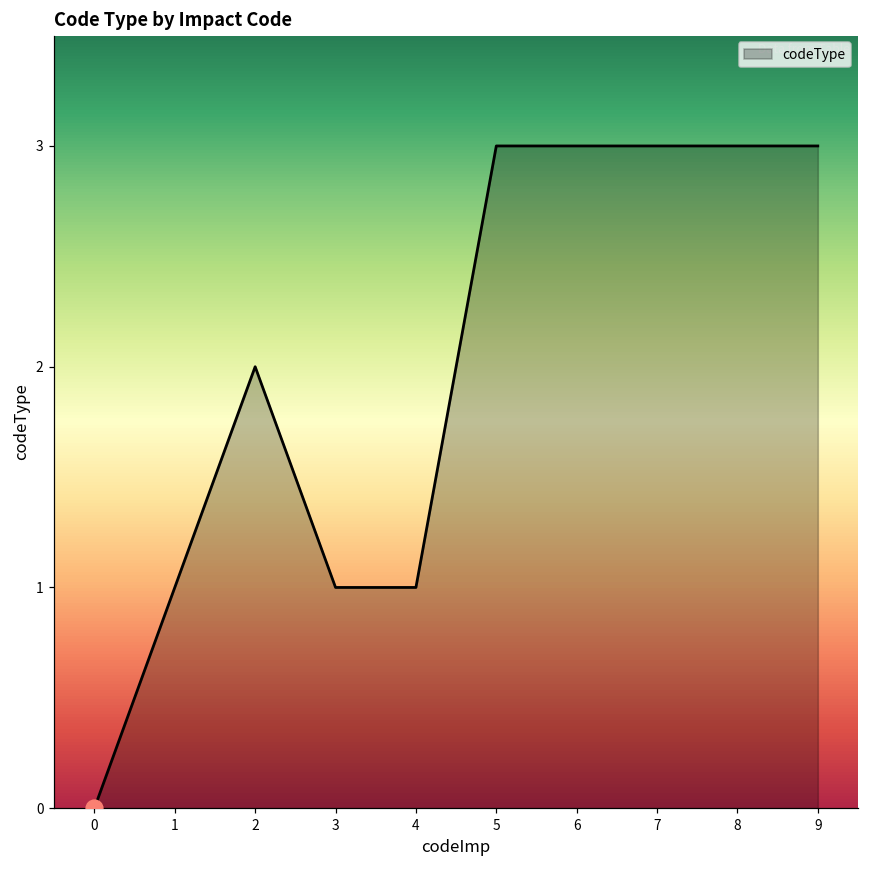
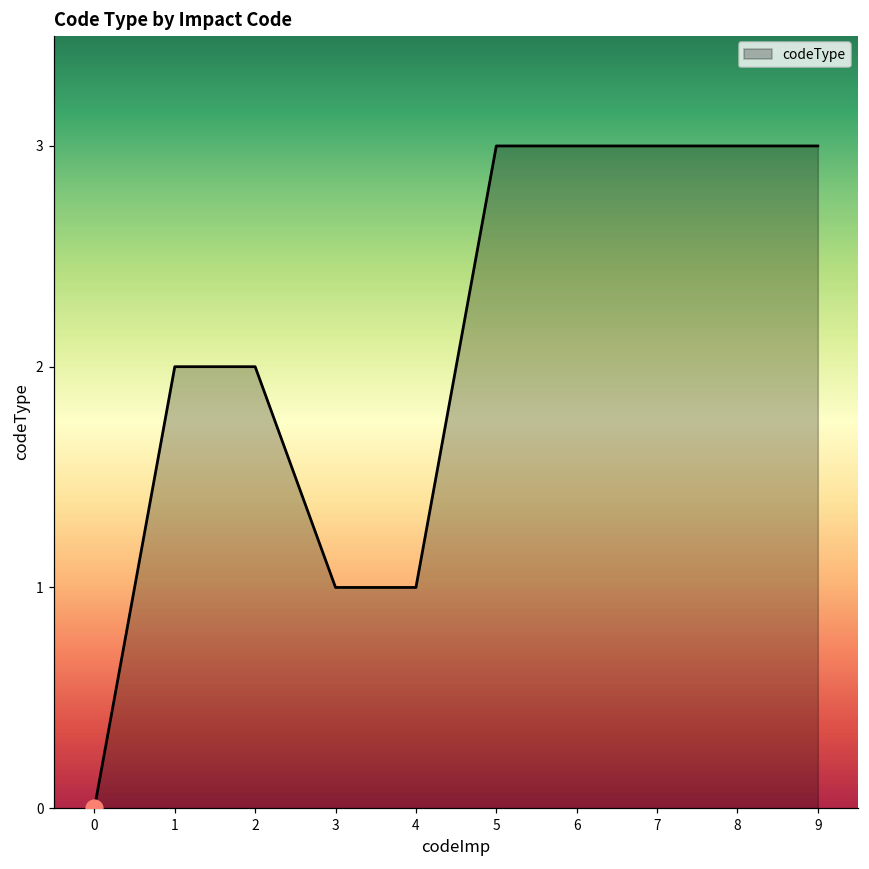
  {
    "codeType": {
-     "1": 1,
+     "1": 2,
      "2": 2,
      "3": 1,
      "4": 1,
      "5": 3,
      "6": 3,
      "7": 3,
      "8": 3,
      "9": 3
    }
  }
